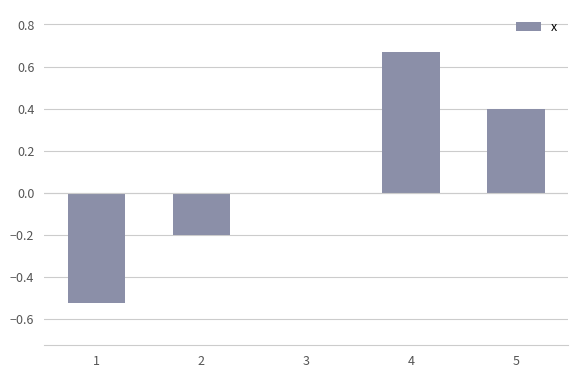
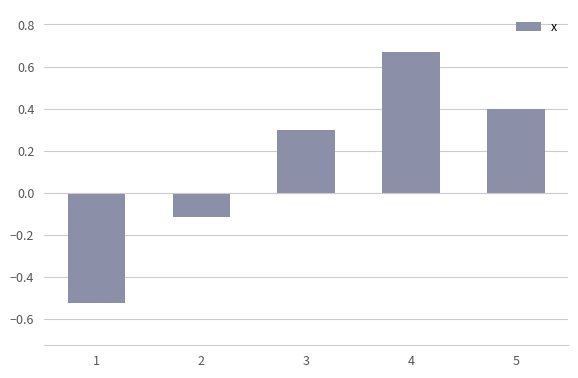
  {
    "1": -0.52,
-   "2": -0.20,
-   "3": 0.0,
+   "2": -0.11,
+   "3": 0.3,
    "4": 0.67,
    "5": 0.40
  }
